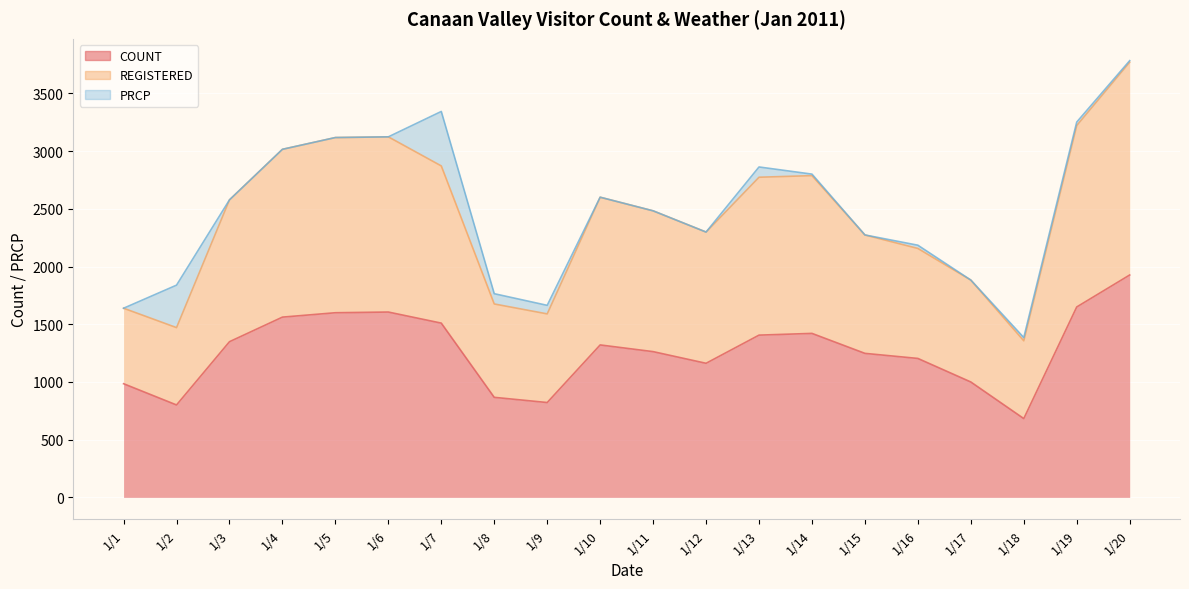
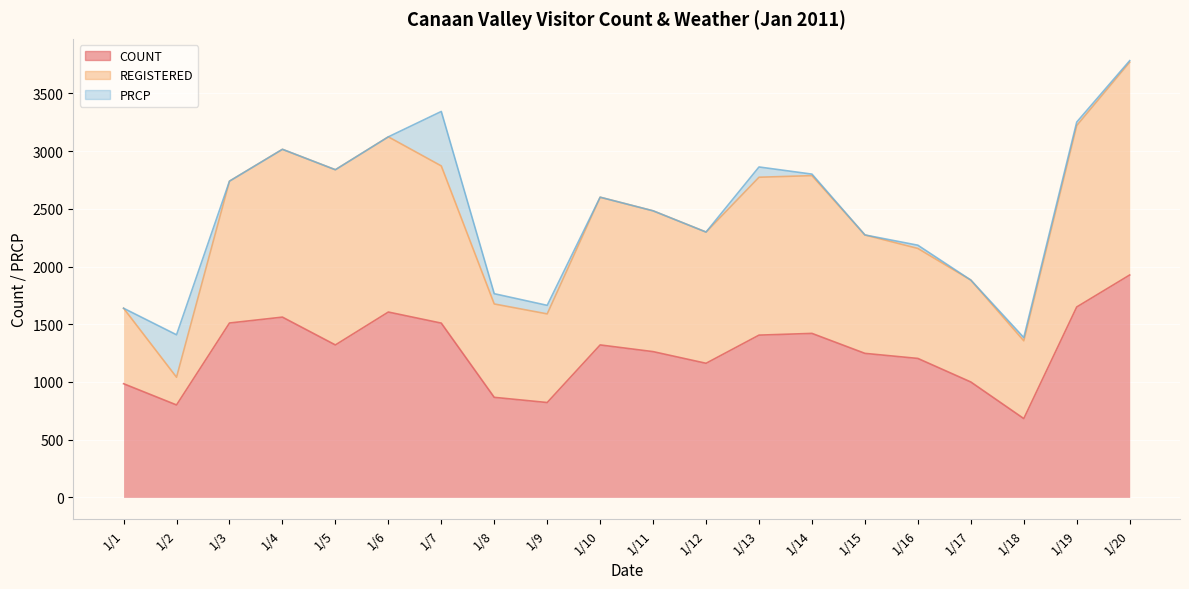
  {
    "COUNT": {
      "1/1": 990,
      "1/2": 800,
-     "1/3": 1350,
+     "1/3": 1510,
      "1/4": 1560,
-     "1/5": 1600,
+     "1/5": 1320,
      "1/6": 1610,
      "1/7": 1510,
      "1/8": 870,
      "1/9": 820,
      "1/10": 1320,
      "1/11": 1260,
      "1/12": 1160,
      "1/13": 1410,
      "1/14": 1420,
      "1/15": 1250,
      "1/16": 1200,
      "1/17": 1000,
      "1/18": 680,
      "1/19": 1650,
      "1/20": 1930
    },
    "REGISTERED": {
-     "1/2": 670,
+     "1/2": 240,
      "1/7": 1360,
      "1/8": 810,
      "1/9": 770,
      "1/13": 1370,
      "1/16": 950,
      "1/18": 670,
      "1/19": 1570
    },
    "PRCP": {
      "1/2": 370,
      "1/7": 470,
      "1/8": 90,
      "1/9": 70,
      "1/13": 90,
      "1/16": 30,
      "1/18": 30,
      "1/19": 30
    }
  }
